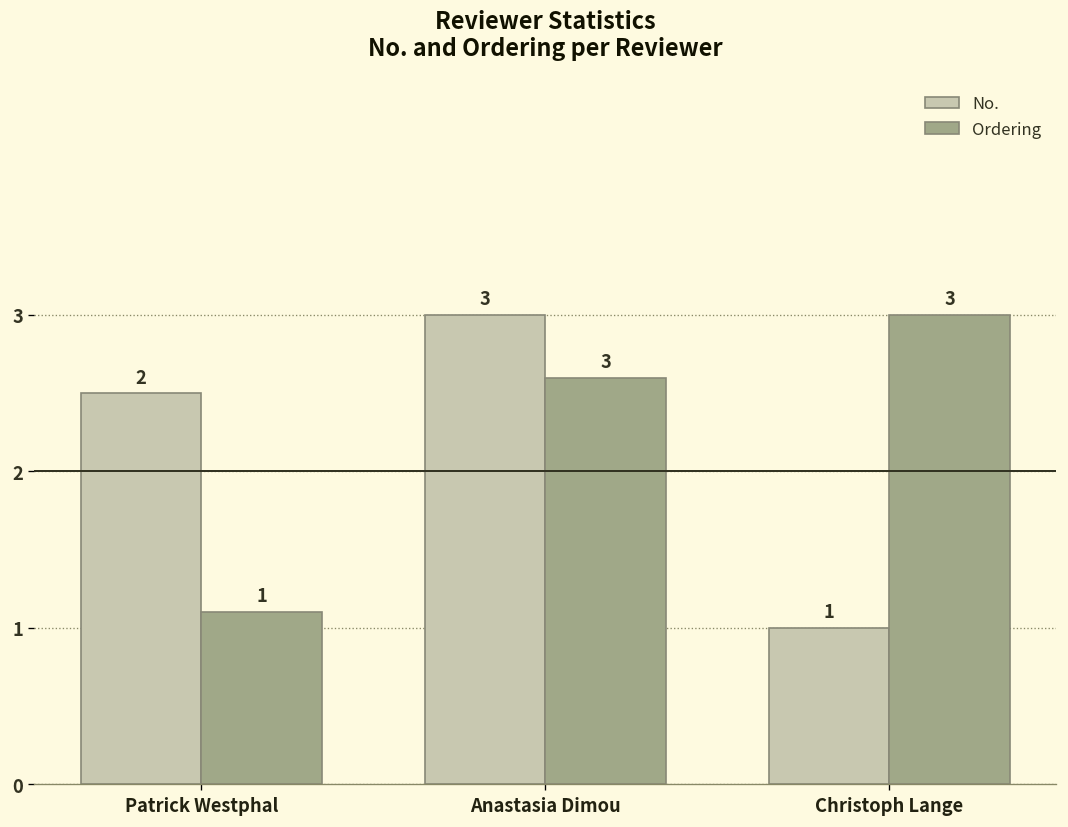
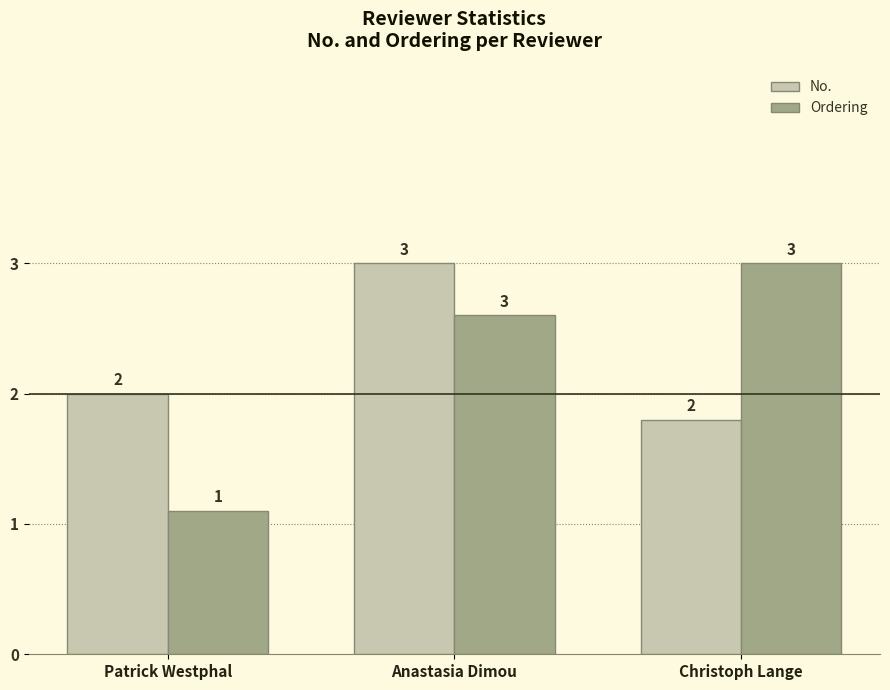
  {
    "No.": {
-     "Patrick Westphal": 2.5,
+     "Patrick Westphal": 2.0,
      "Anastasia Dimou": 3,
-     "Christoph Lange": 1
+     "Christoph Lange": 2
    },
    "Ordering": {
      "Patrick Westphal": 1,
      "Anastasia Dimou": 3,
      "Christoph Lange": 3
    }
  }
